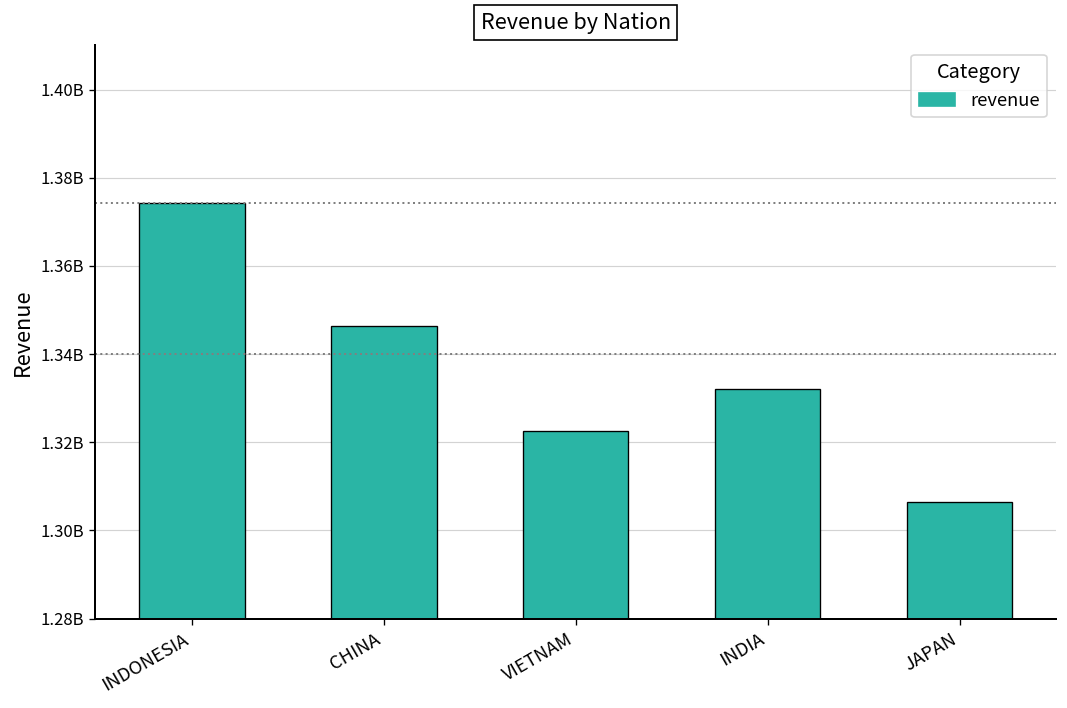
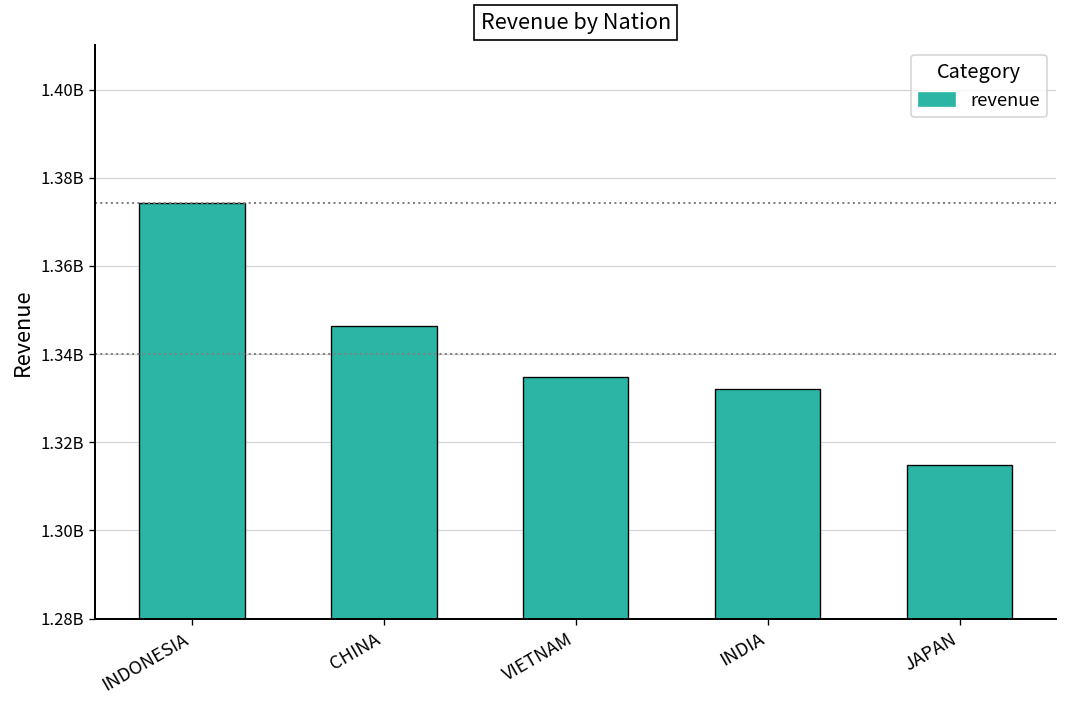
  {
    "INDONESIA": 1374000000,
    "CHINA": 1346000000,
-   "VIETNAM": 1322000000,
+   "VIETNAM": 1335000000,
    "INDIA": 1332000000,
-   "JAPAN": 1306000000
+   "JAPAN": 1315000000
  }
